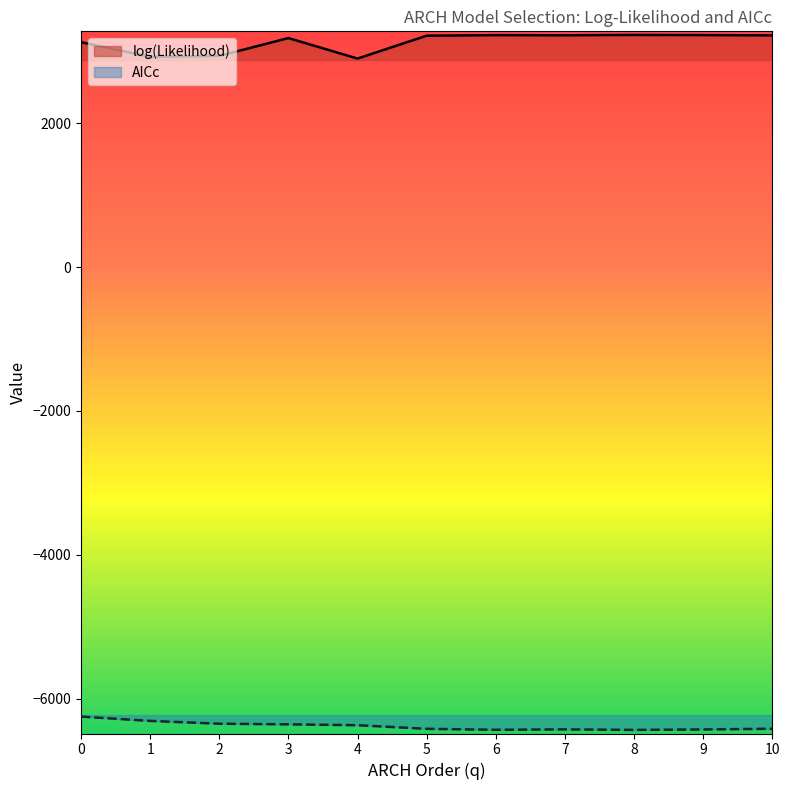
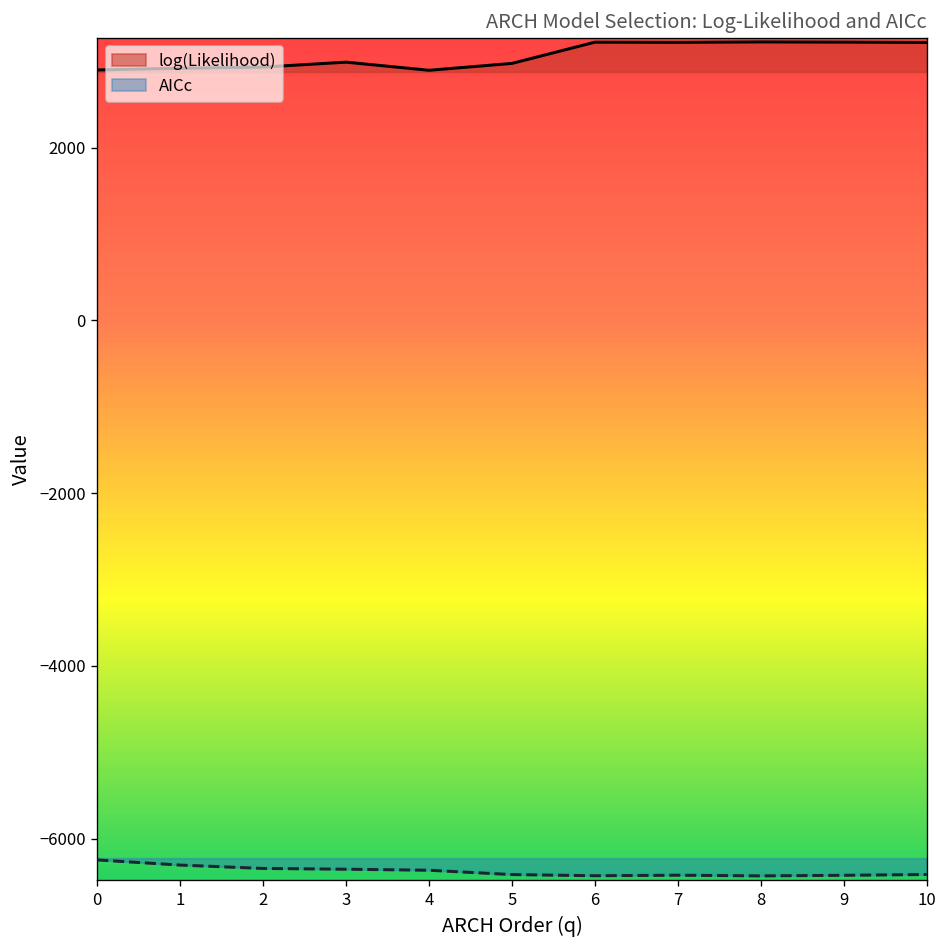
  {
    "log(Likelihood)": {
-     "0": 3100,
-     "3": 3200,
+     "0": 2900,
+     "3": 3000,
      "4": 2900,
-     "5": 3200,
+     "5": 3000,
      "6": 3200,
      "7": 3200,
      "8": 3200,
      "9": 3200,
      "10": 3200
    }
  }
